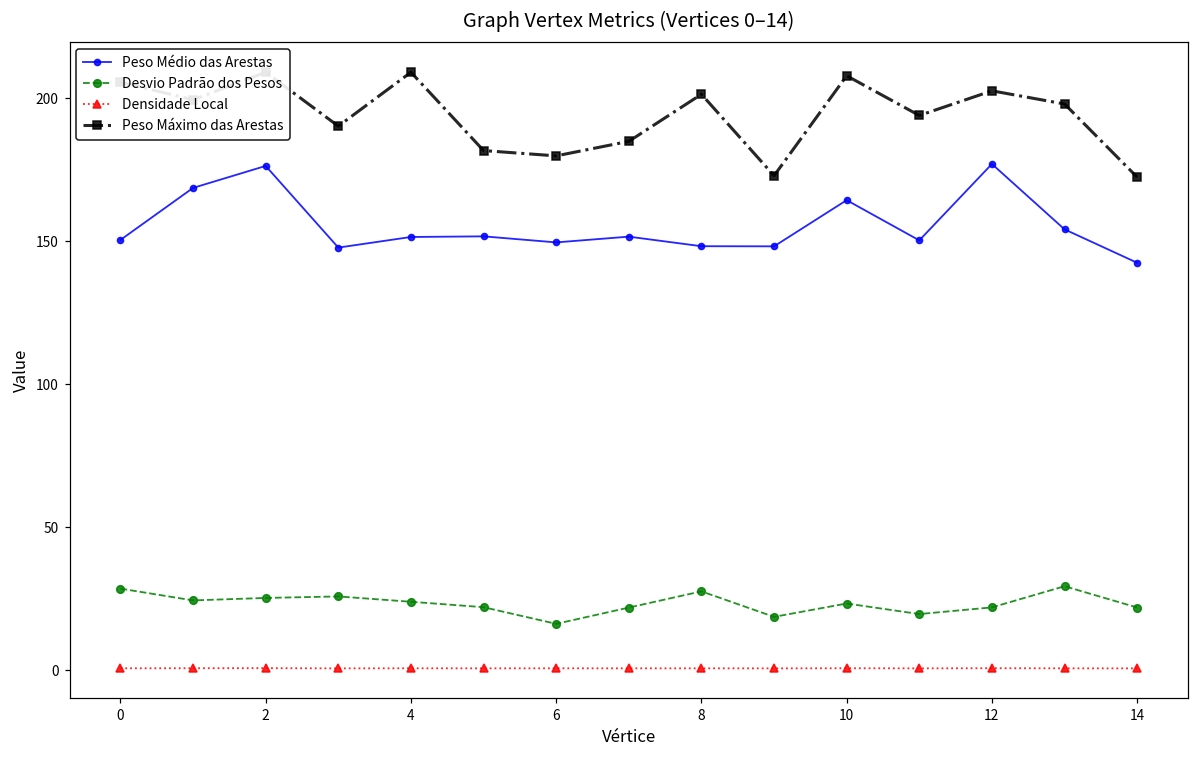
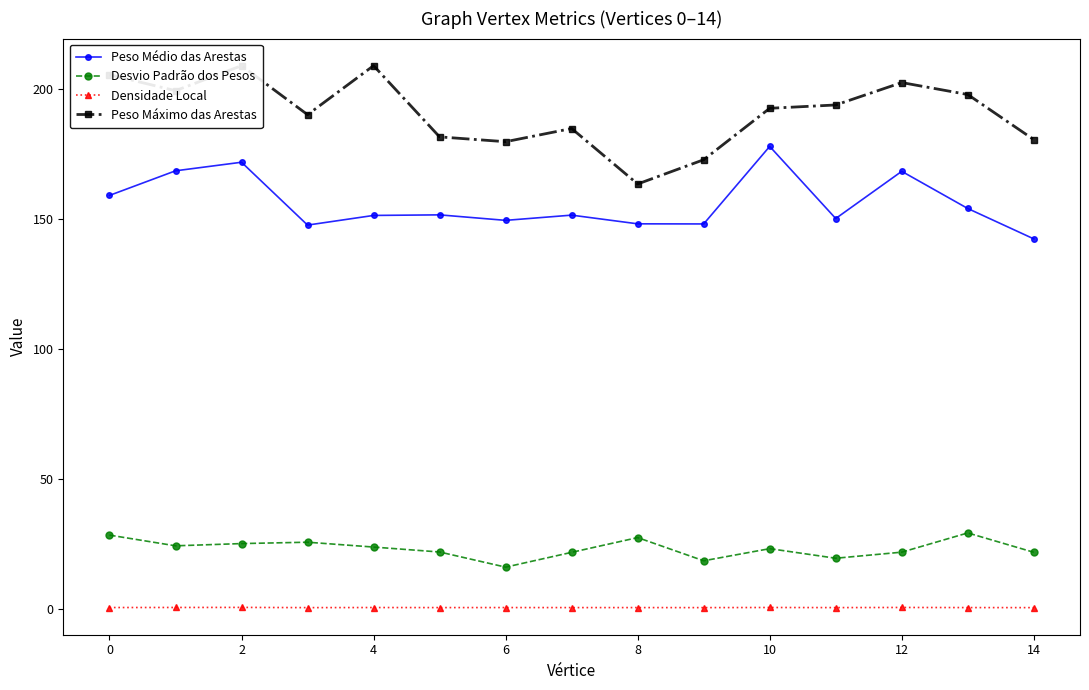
  {
    "Peso Médio das Arestas": {
-     "0": 150,
-     "2": 176,
+     "0": 159,
+     "2": 172,
      "4": 152,
      "6": 150,
      "8": 148,
-     "10": 164,
-     "12": 177,
+     "10": 178,
+     "12": 168,
      "14": 143
    },
    "Desvio Padrão dos Pesos": {
      "0": 29,
      "2": 25,
      "4": 24,
      "6": 16,
      "8": 28,
      "10": 23,
      "12": 22,
      "14": 22
    },
    "Densidade Local": {
      "0": 1,
      "2": 1,
      "4": 1,
      "6": 1,
      "8": 1,
      "10": 1,
      "12": 1,
      "14": 1
    },
    "Peso Máximo das Arestas": {
      "4": 209,
      "6": 180,
-     "8": 201,
-     "10": 208,
+     "8": 164,
+     "10": 193,
      "12": 203,
-     "14": 172
+     "14": 181
    }
  }
